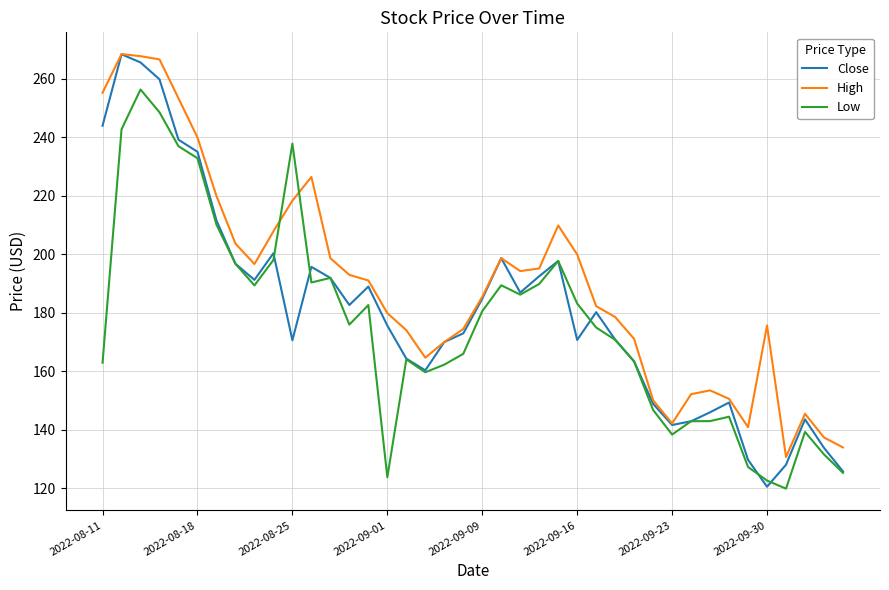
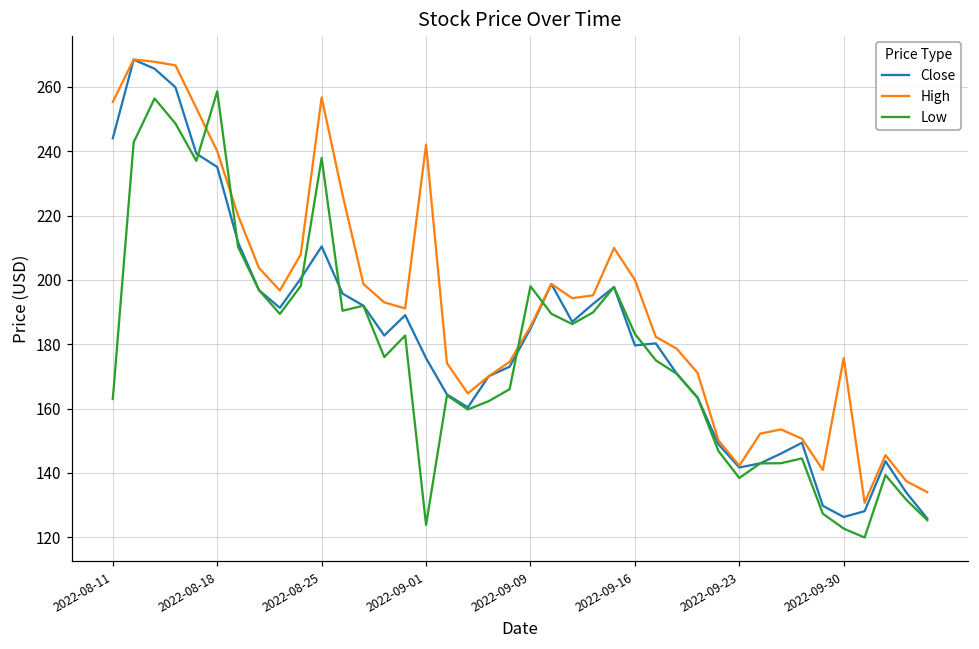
  {
    "Close": {
      "2022-08-11": 244,
      "2022-08-18": 235,
-     "2022-08-25": 171,
+     "2022-08-25": 210,
      "2022-09-01": 176,
-     "2022-09-16": 171,
-     "2022-09-30": 121
+     "2022-09-16": 180,
+     "2022-09-30": 126
    },
    "High": {
      "2022-08-11": 255,
      "2022-08-18": 240,
-     "2022-08-25": 218,
-     "2022-09-01": 180,
+     "2022-08-25": 257,
+     "2022-09-01": 242,
      "2022-09-16": 200,
      "2022-09-30": 176
    },
    "Low": {
      "2022-08-11": 163,
-     "2022-08-18": 233,
+     "2022-08-18": 259,
      "2022-08-25": 238,
      "2022-09-01": 124,
-     "2022-09-09": 181,
+     "2022-09-09": 198,
      "2022-09-16": 183,
      "2022-09-23": 138,
      "2022-09-30": 123
    }
  }
